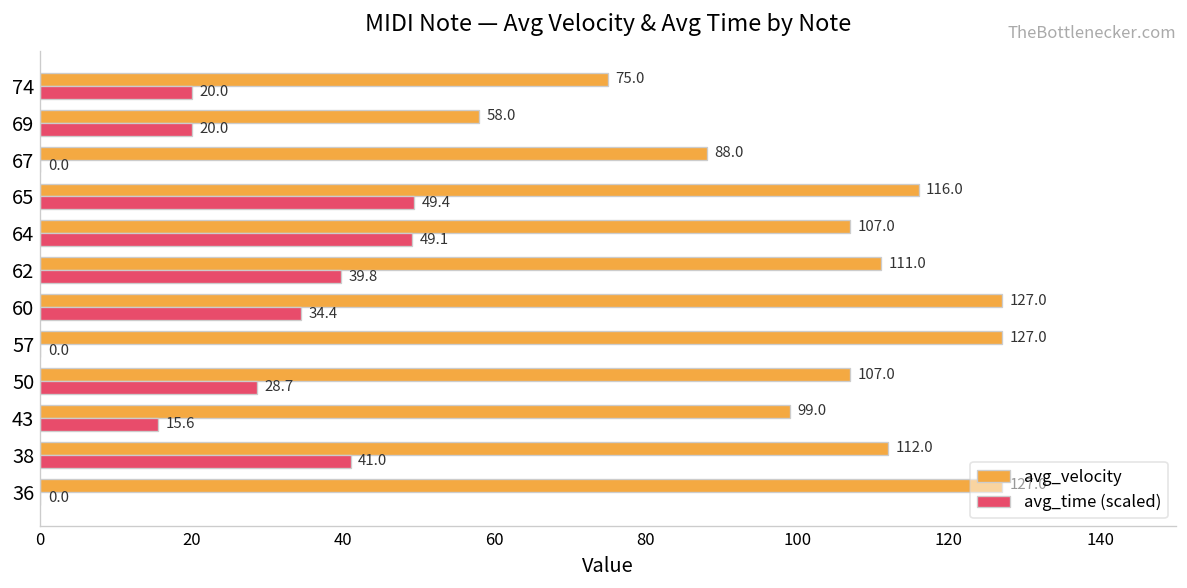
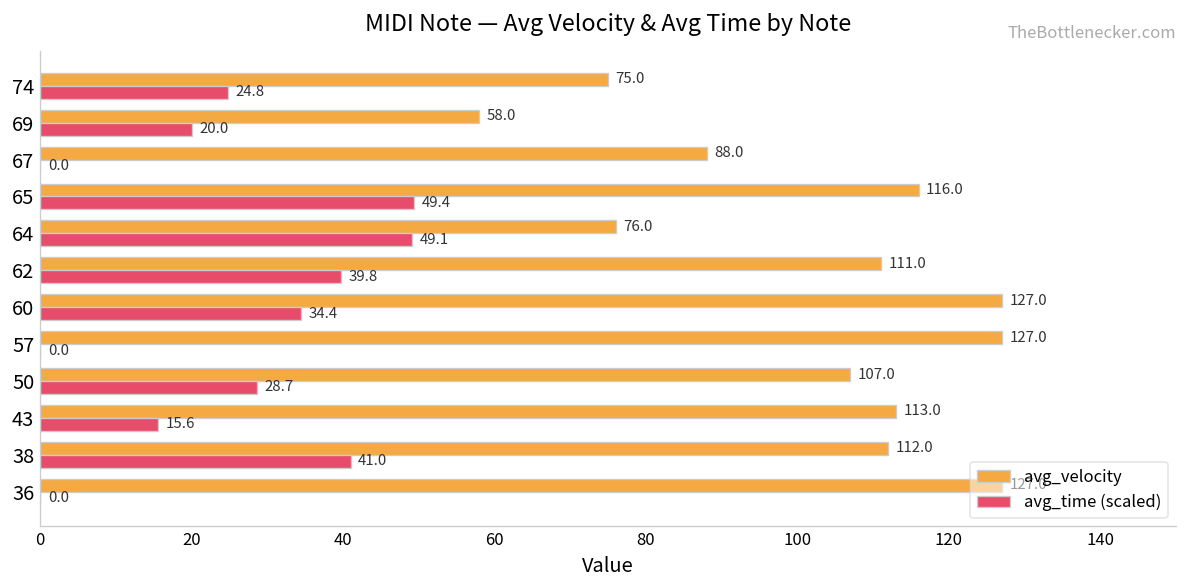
  {
    "avg_velocity": {
      "74": 75.0,
      "69": 58.0,
      "67": 88.0,
      "65": 116.0,
-     "64": 107.0,
+     "64": 76.0,
      "62": 111.0,
      "60": 127.0,
      "57": 127.0,
      "50": 107.0,
-     "43": 99.0,
+     "43": 113.0,
      "38": 112.0
    },
    "avg_time (scaled)": {
-     "74": 20.0,
+     "74": 24.8,
      "69": 20.0,
      "67": 0.0,
      "65": 49.4,
      "64": 49.1,
      "62": 39.8,
      "60": 34.4,
      "57": 0.0,
      "50": 28.7,
      "43": 15.6,
      "38": 41.0,
      "36": 0.0
    }
  }
